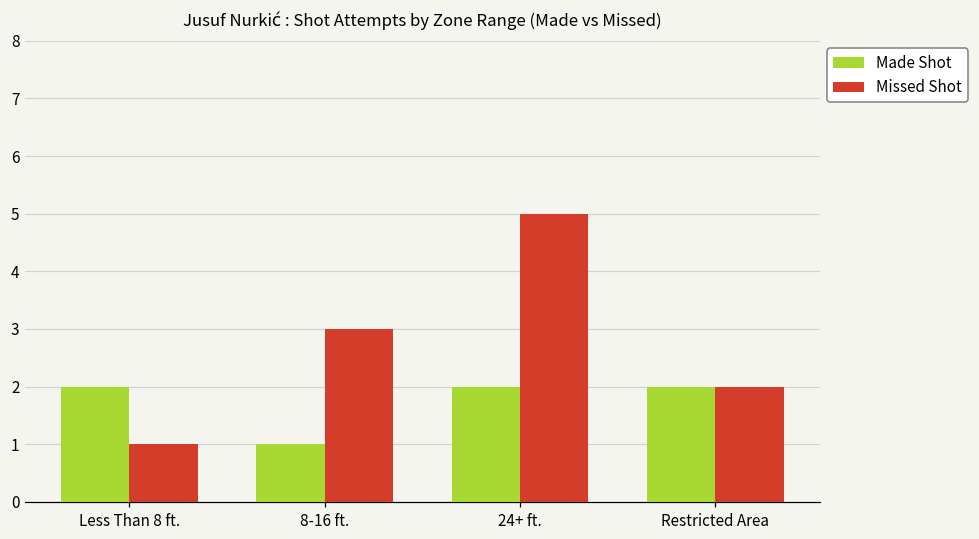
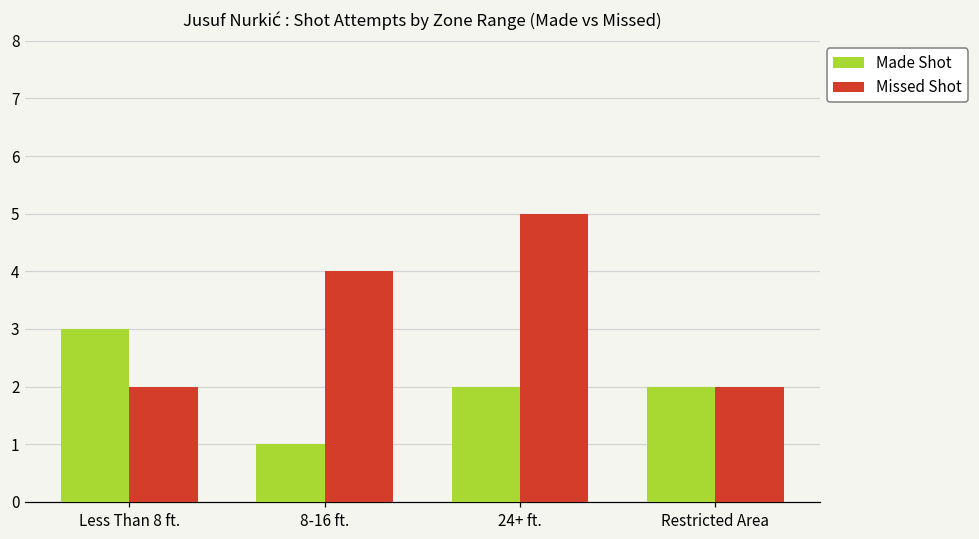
  {
    "Made Shot": {
-     "Less Than 8 ft.": 2,
+     "Less Than 8 ft.": 3,
      "8-16 ft.": 1,
      "24+ ft.": 2,
      "Restricted Area": 2
    },
    "Missed Shot": {
-     "Less Than 8 ft.": 1,
-     "8-16 ft.": 3,
+     "Less Than 8 ft.": 2,
+     "8-16 ft.": 4,
      "24+ ft.": 5,
      "Restricted Area": 2
    }
  }
